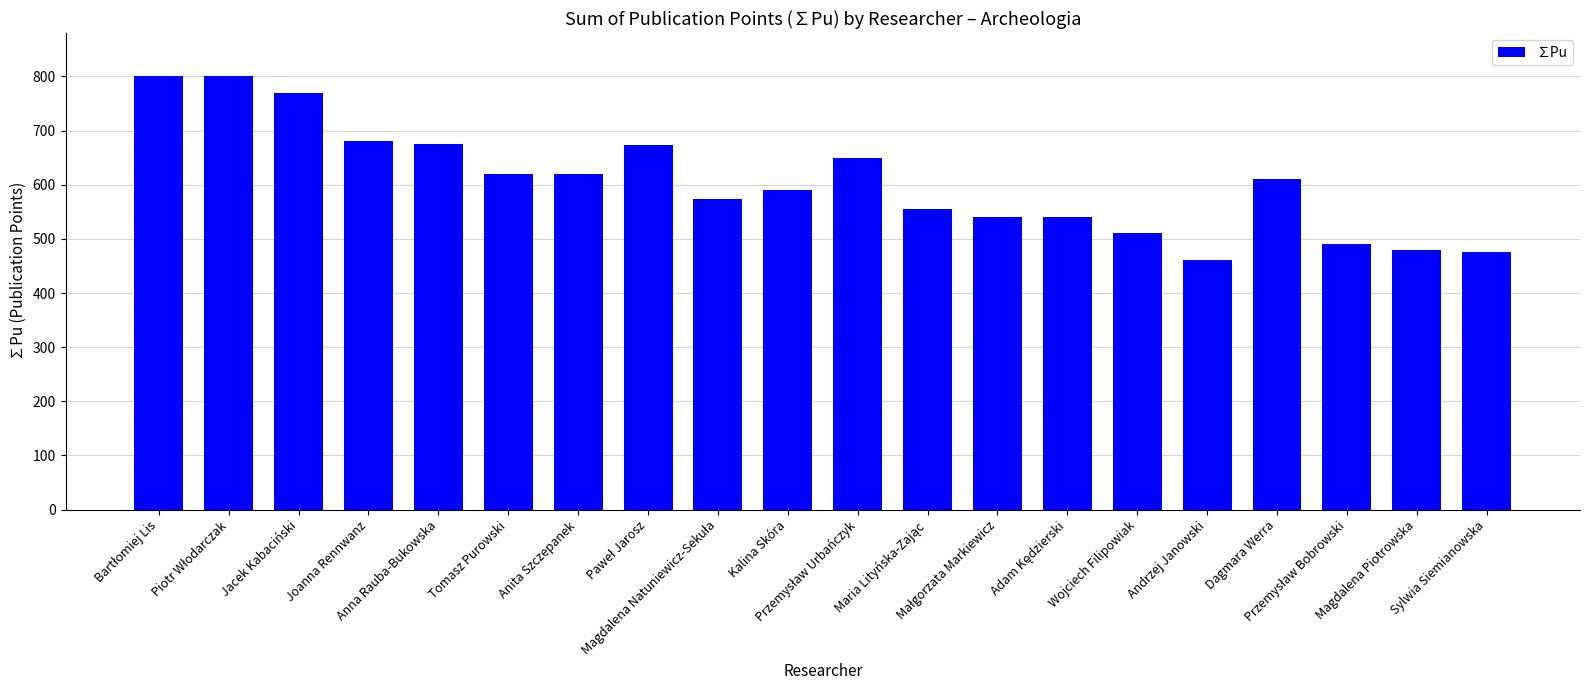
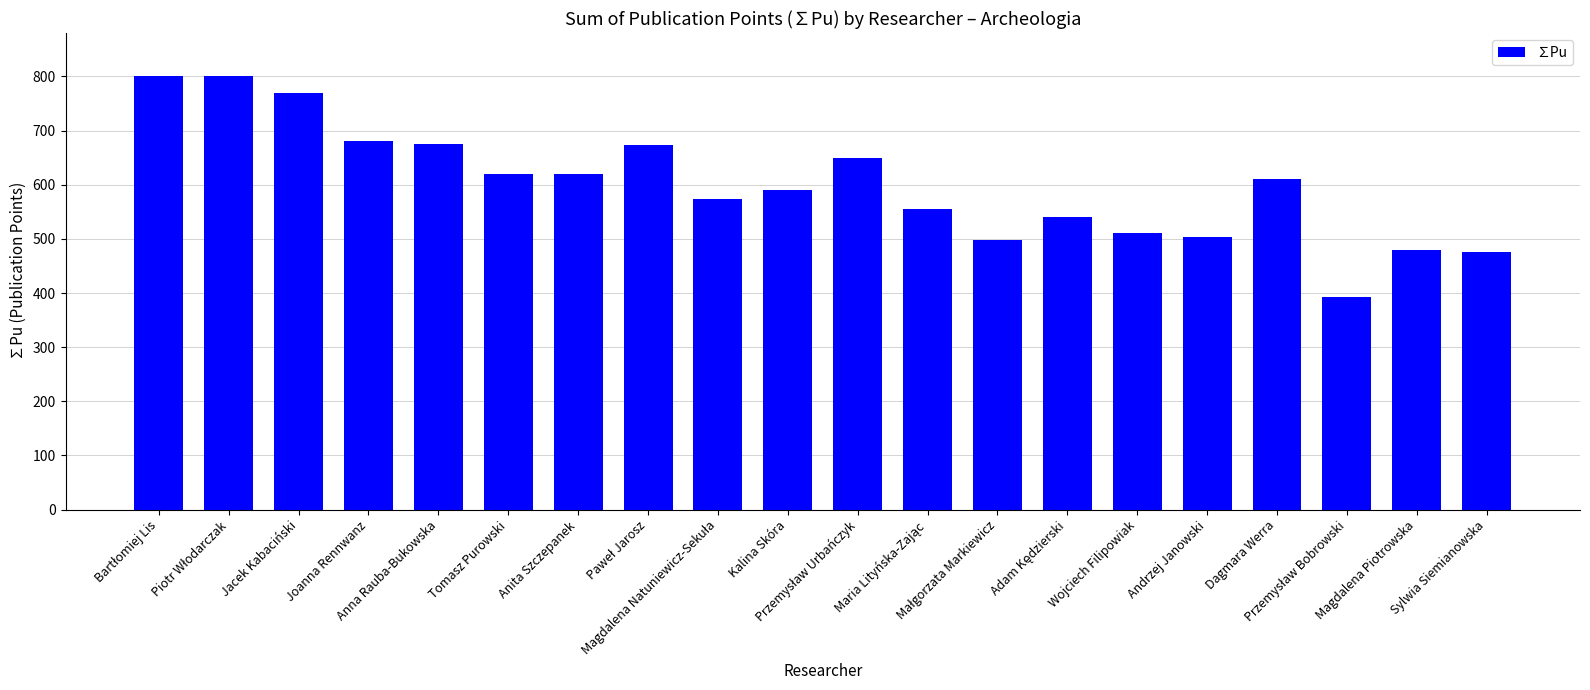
  {
    "Bartłomiej Lis": 800,
    "Piotr Włodarczak": 800,
    "Jacek Kabaciński": 770,
    "Joanna Rennwanz": 680,
    "Anna Rauba-Bukowska": 680,
    "Tomasz Purowski": 620,
    "Anita Szczepanek": 620,
    "Paweł Jarosz": 670,
    "Magdalena Natuniewicz-Sekuła": 570,
    "Kalina Skóra": 590,
    "Przemysław Urbańczyk": 650,
    "Maria Lityńska-Zając": 550,
-   "Małgorzata Markiewicz": 540,
+   "Małgorzata Markiewicz": 500,
    "Adam Kędzierski": 540,
    "Wojciech Filipowiak": 510,
-   "Andrzej Janowski": 460,
+   "Andrzej Janowski": 500,
    "Dagmara Werra": 610,
-   "Przemysław Bobrowski": 490,
+   "Przemysław Bobrowski": 390,
    "Magdalena Piotrowska": 480,
    "Sylwia Siemianowska": 480
  }
